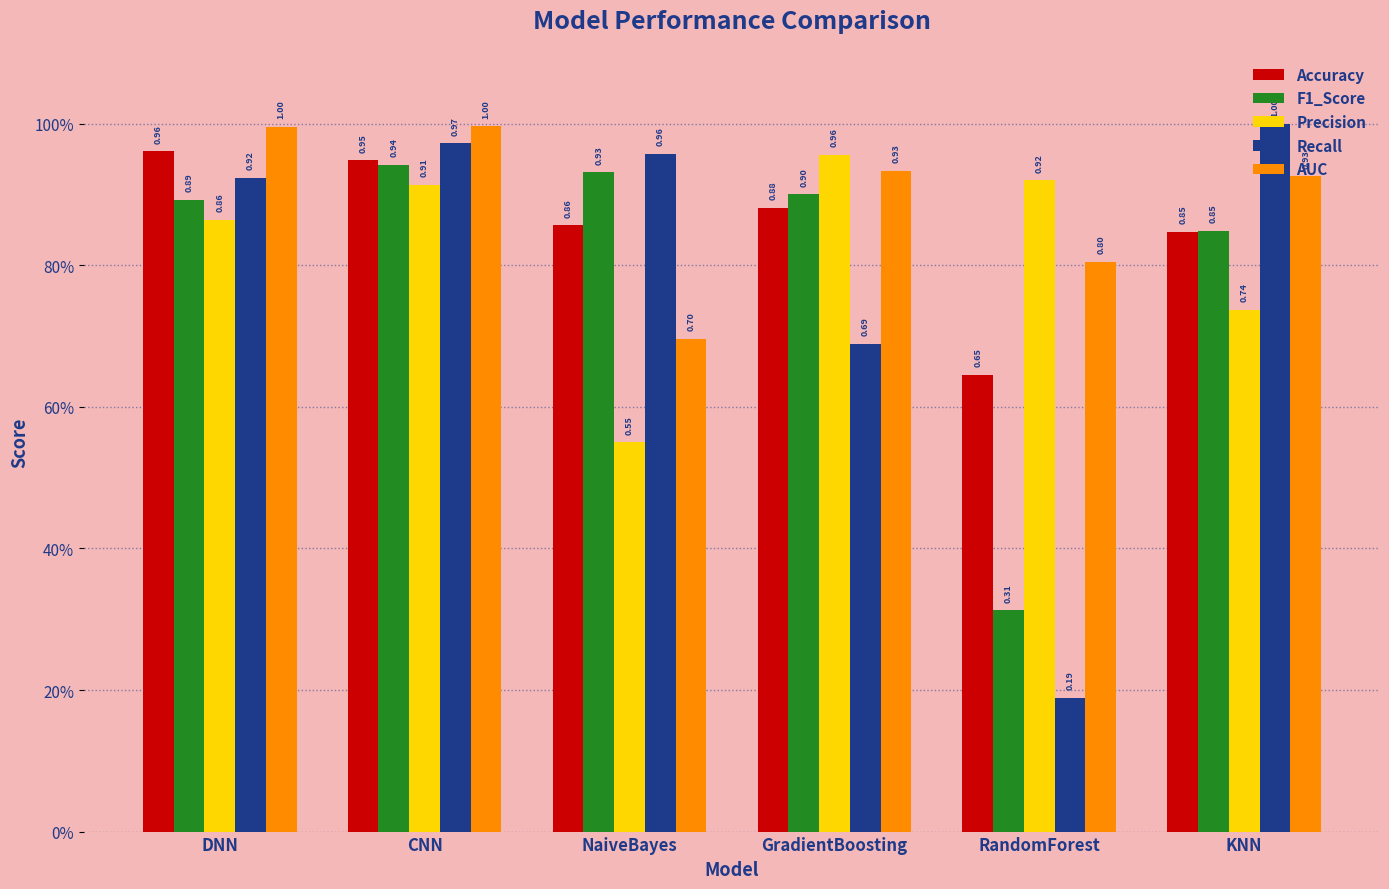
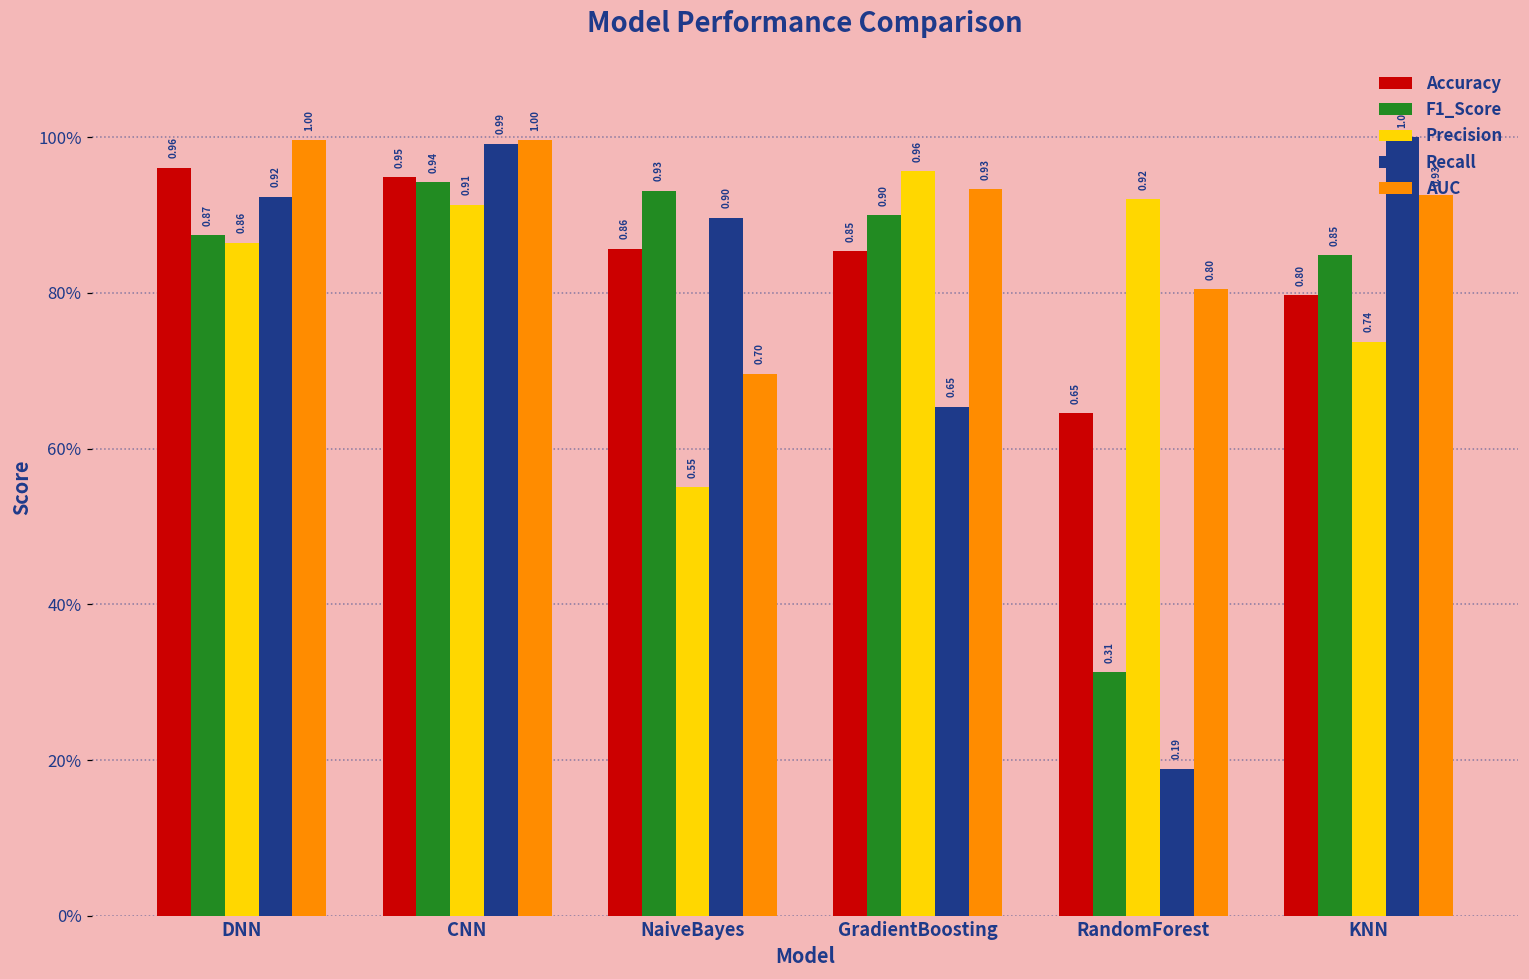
  {
    "Accuracy": {
      "DNN": 0.96,
      "CNN": 0.95,
      "NaiveBayes": 0.86,
-     "GradientBoosting": 0.88,
+     "GradientBoosting": 0.85,
      "RandomForest": 0.65,
-     "KNN": 0.85
+     "KNN": 0.80
    },
    "F1_Score": {
-     "DNN": 0.89,
+     "DNN": 0.87,
      "CNN": 0.94,
      "NaiveBayes": 0.93,
      "GradientBoosting": 0.90,
      "RandomForest": 0.31,
      "KNN": 0.85
    },
    "Precision": {
      "DNN": 0.86,
      "CNN": 0.91,
      "NaiveBayes": 0.55,
      "GradientBoosting": 0.96,
      "RandomForest": 0.92,
      "KNN": 0.74
    },
    "Recall": {
      "DNN": 0.92,
-     "CNN": 0.97,
-     "NaiveBayes": 0.96,
-     "GradientBoosting": 0.69,
+     "CNN": 0.99,
+     "NaiveBayes": 0.90,
+     "GradientBoosting": 0.65,
      "RandomForest": 0.19
    },
    "AUC": {
      "DNN": 1.00,
      "CNN": 1.00,
      "NaiveBayes": 0.70,
      "GradientBoosting": 0.93,
      "RandomForest": 0.80
    }
  }
